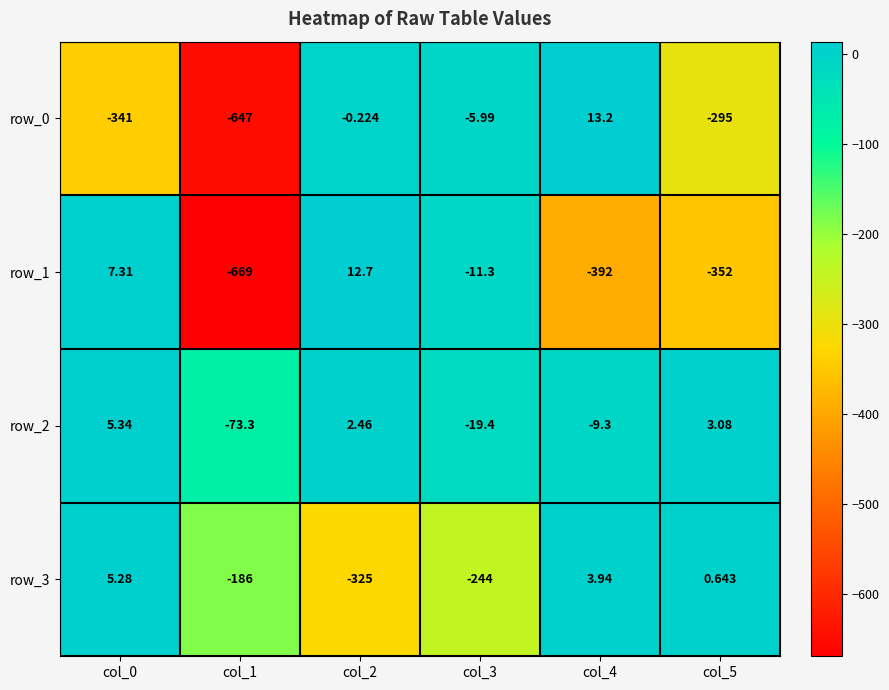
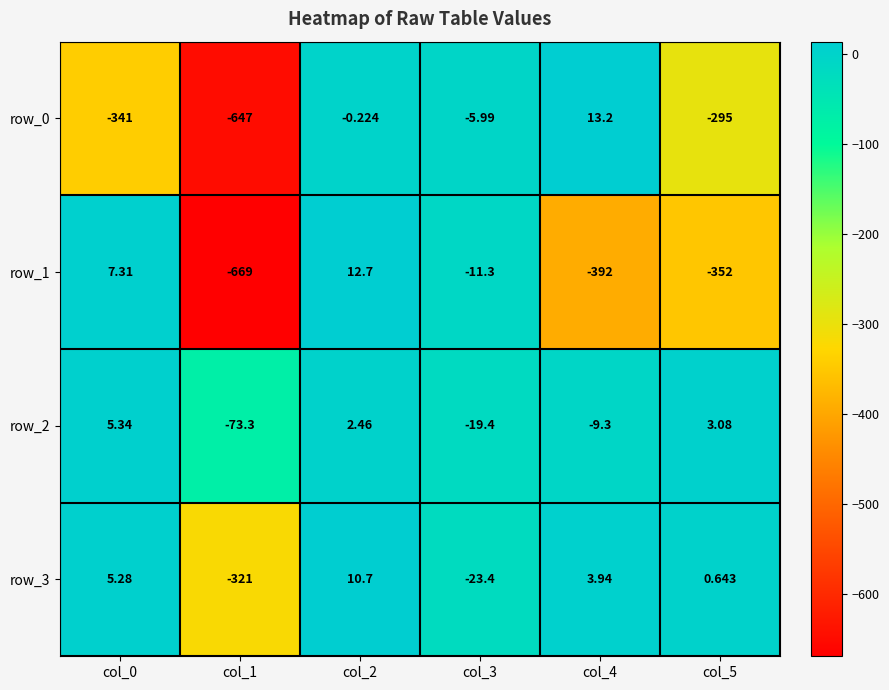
  {
    "row_0": {
      "col_0": -341,
      "col_1": -647,
      "col_2": -0.224,
      "col_3": -5.99,
      "col_4": 13.2,
      "col_5": -295
    },
    "row_1": {
      "col_0": 7.31,
      "col_1": -669,
      "col_2": 12.7,
      "col_3": -11.3,
      "col_4": -392,
      "col_5": -352
    },
    "row_2": {
      "col_0": 5.34,
      "col_1": -73.3,
      "col_2": 2.46,
      "col_3": -19.4,
      "col_4": -9.3,
      "col_5": 3.08
    },
    "row_3": {
      "col_0": 5.28,
-     "col_1": -186,
-     "col_2": -325,
-     "col_3": -244,
+     "col_1": -321,
+     "col_2": 10.7,
+     "col_3": -23.4,
      "col_4": 3.94,
      "col_5": 0.643
    }
  }
